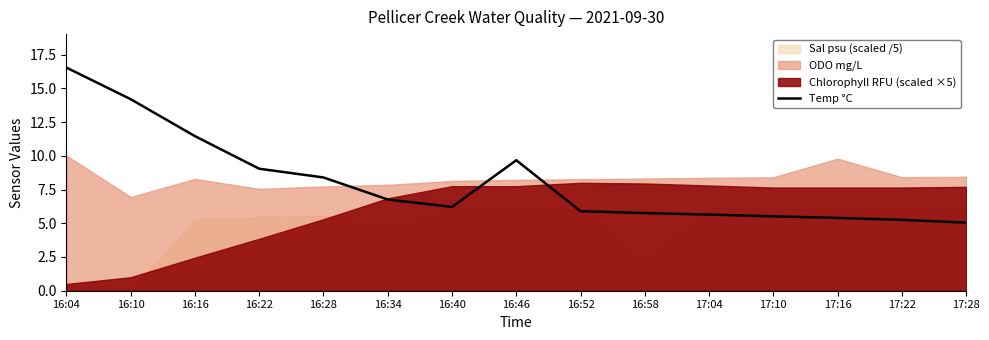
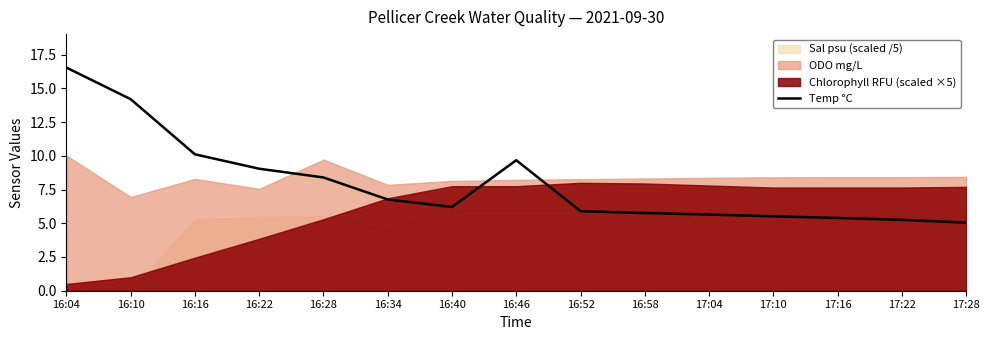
  {
    "Temp °C": {
      "16:04": 16.5,
      "16:10": 14.2,
-     "16:16": 11.5,
+     "16:16": 10.1,
      "16:22": 9.0,
      "16:28": 8.4,
      "16:40": 6.2,
      "16:46": 9.7,
      "16:58": 5.8,
      "17:04": 5.6,
      "17:10": 5.5,
      "17:16": 5.4,
      "17:22": 5.3,
      "17:28": 5.0
    },
    "Sal psu (scaled /5)": {
      "16:04": 0.0,
      "16:10": 0.0,
      "16:16": 5.3,
      "16:22": 5.5,
      "16:28": 5.5,
      "16:34": 4.5,
      "16:40": 6.0,
      "16:46": 6.0,
      "16:58": 2.0,
      "17:04": 6.1,
      "17:10": 6.1,
      "17:16": 6.1,
      "17:22": 6.1,
      "17:28": 6.2
    },
    "ODO mg/L": {
      "16:04": 10.0,
      "16:10": 7.0,
      "16:16": 8.3,
      "16:22": 7.6,
-     "16:28": 7.7,
+     "16:28": 9.7,
      "16:34": 7.9,
      "16:40": 8.1,
      "16:46": 8.2,
      "16:52": 8.3,
      "16:58": 8.3,
      "17:04": 8.4,
      "17:10": 8.4,
-     "17:16": 9.8,
+     "17:16": 8.4,
      "17:22": 8.4,
      "17:28": 8.4
    },
    "Chlorophyll RFU (scaled ×5)": {
      "16:04": 0.5,
      "16:10": 1.0,
      "16:16": 2.5,
      "16:22": 3.9,
      "16:28": 5.3,
      "16:40": 7.8,
      "16:46": 7.8,
      "16:52": 8.0,
      "16:58": 8.0,
      "17:04": 7.8,
      "17:10": 7.7,
      "17:16": 7.7,
      "17:22": 7.7,
      "17:28": 7.7
    }
  }
